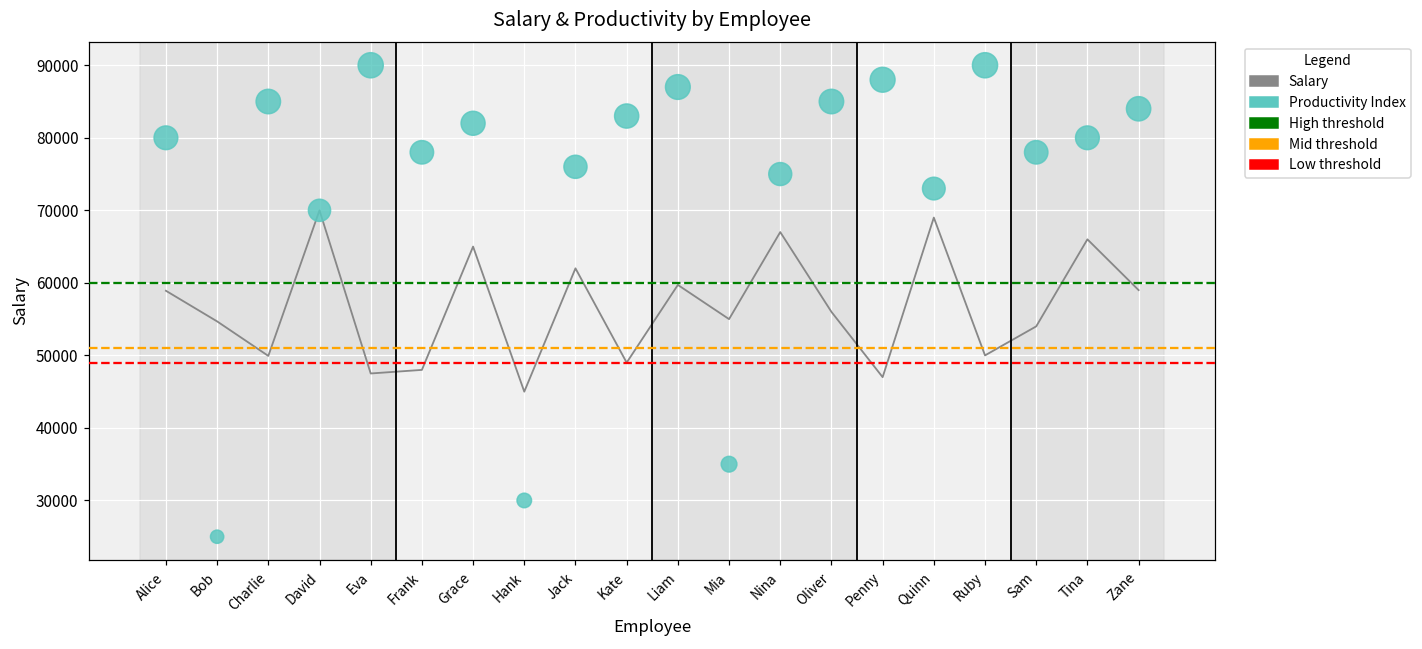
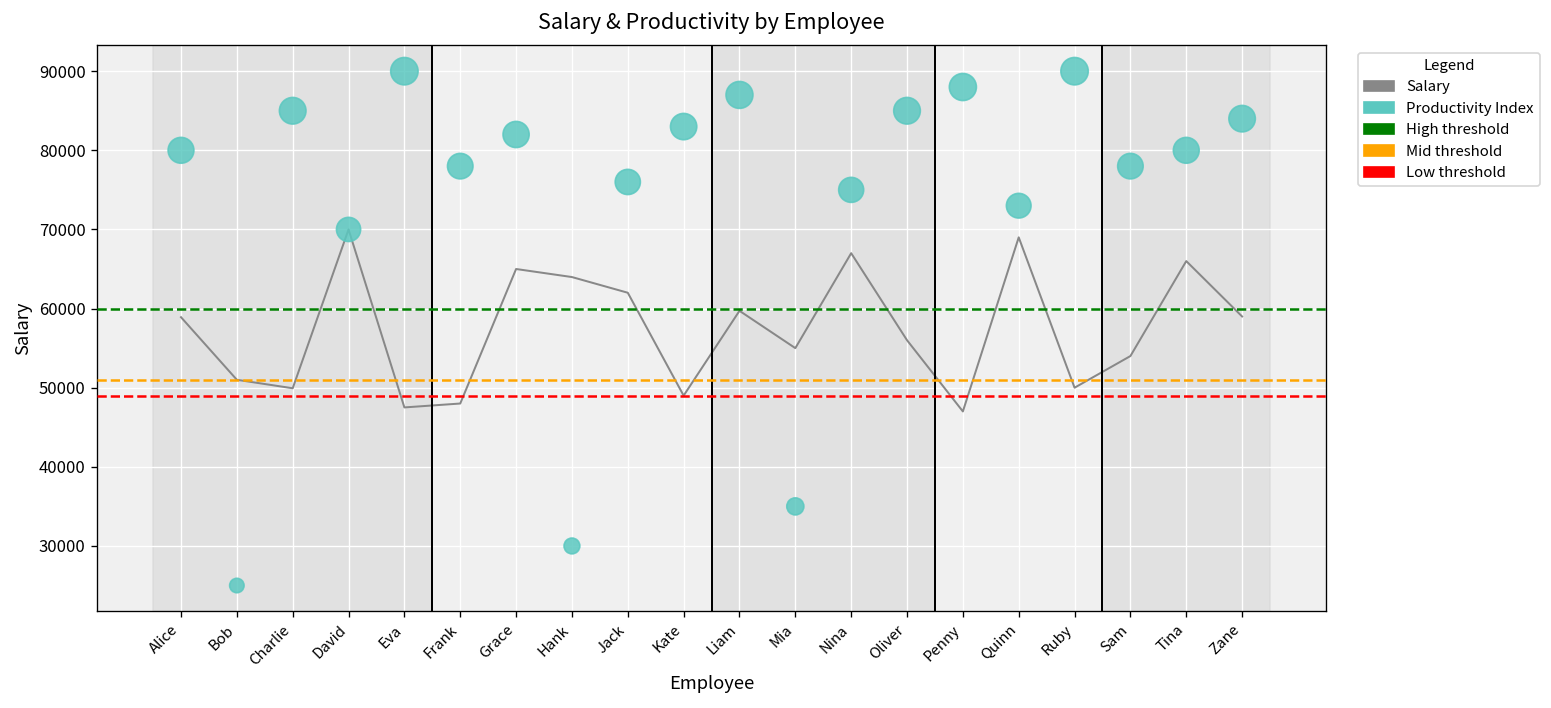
  {
    "Salary": {
      "Alice": 59000,
-     "Bob": 55000,
+     "Bob": 51000,
      "Charlie": 50000,
      "Eva": 48000,
      "Frank": 48000,
      "Grace": 65000,
-     "Hank": 45000,
+     "Hank": 64000,
      "Jack": 62000,
      "Kate": 49000,
      "Liam": 60000,
      "Mia": 55000,
      "Nina": 67000,
      "Oliver": 56000,
      "Penny": 47000,
      "Quinn": 69000,
      "Ruby": 50000,
      "Sam": 54000,
      "Tina": 66000,
      "Zane": 59000
    }
  }
